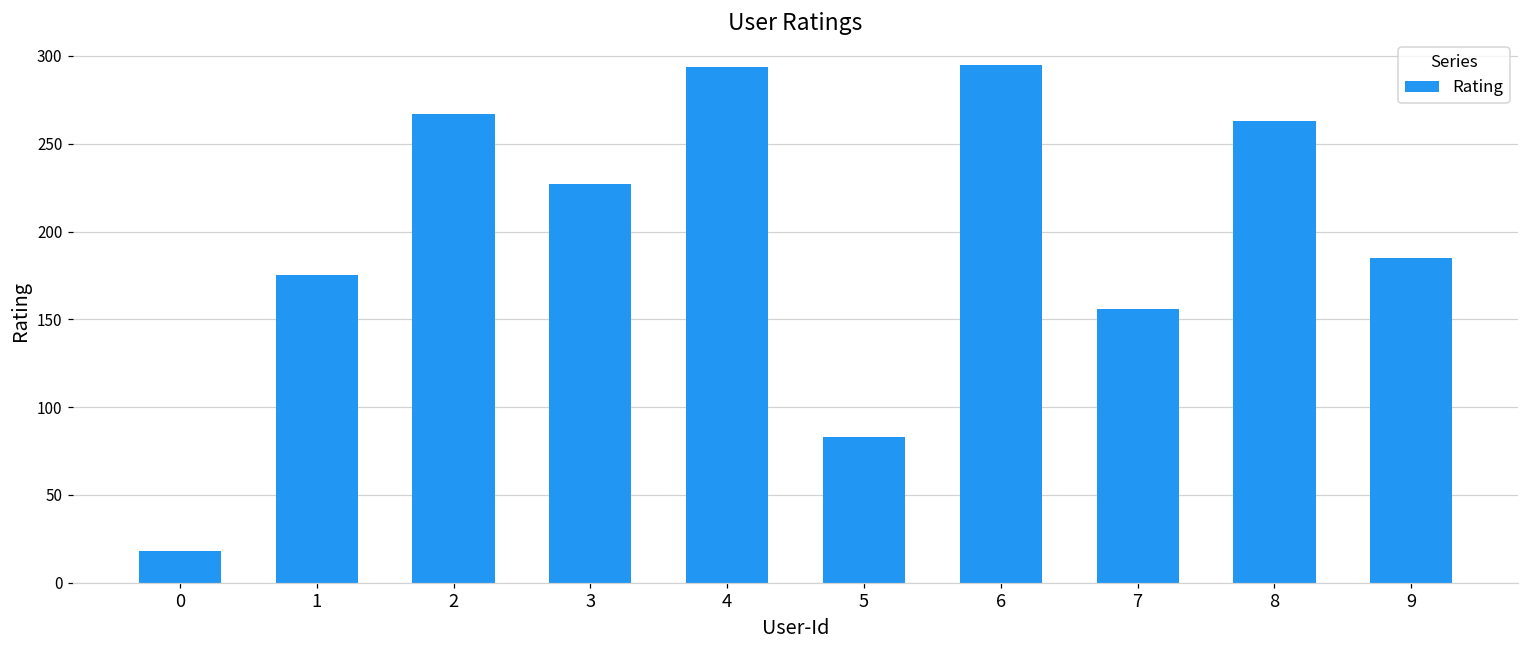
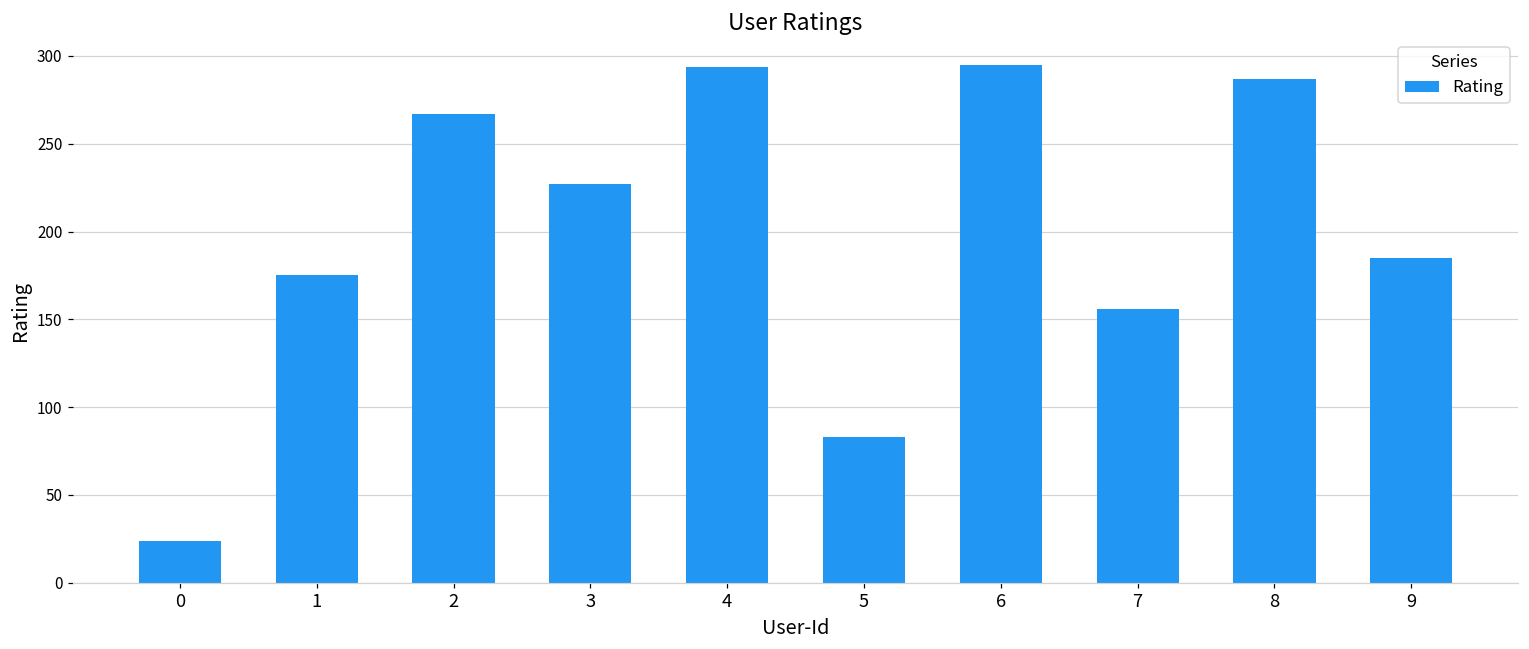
  {
-   "0": 18,
+   "0": 24,
    "1": 175,
    "2": 267,
    "3": 227,
    "4": 294,
    "5": 83,
    "6": 295,
    "7": 156,
-   "8": 263,
+   "8": 287,
    "9": 185
  }
